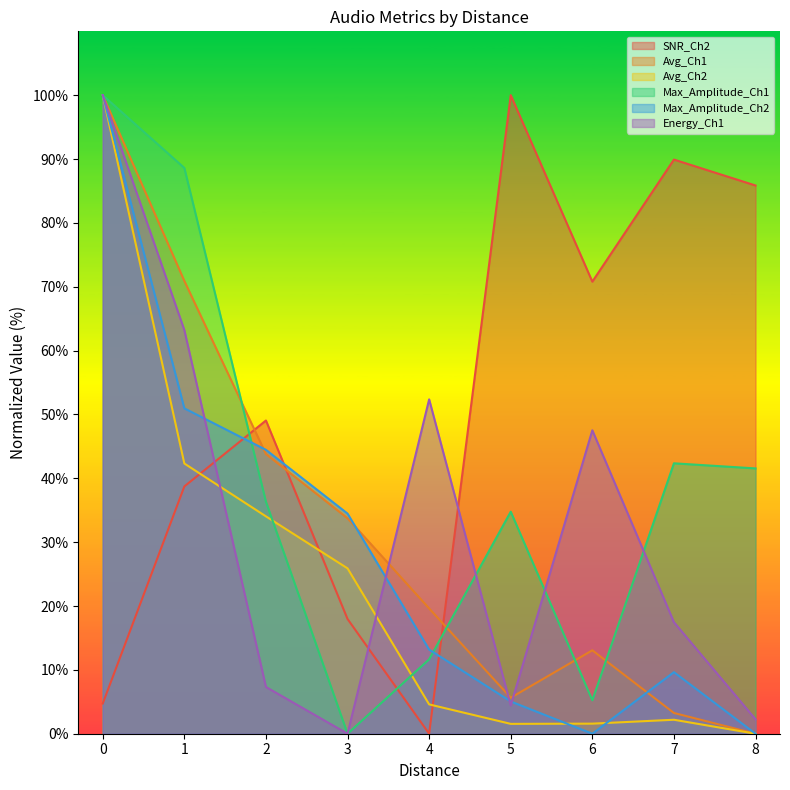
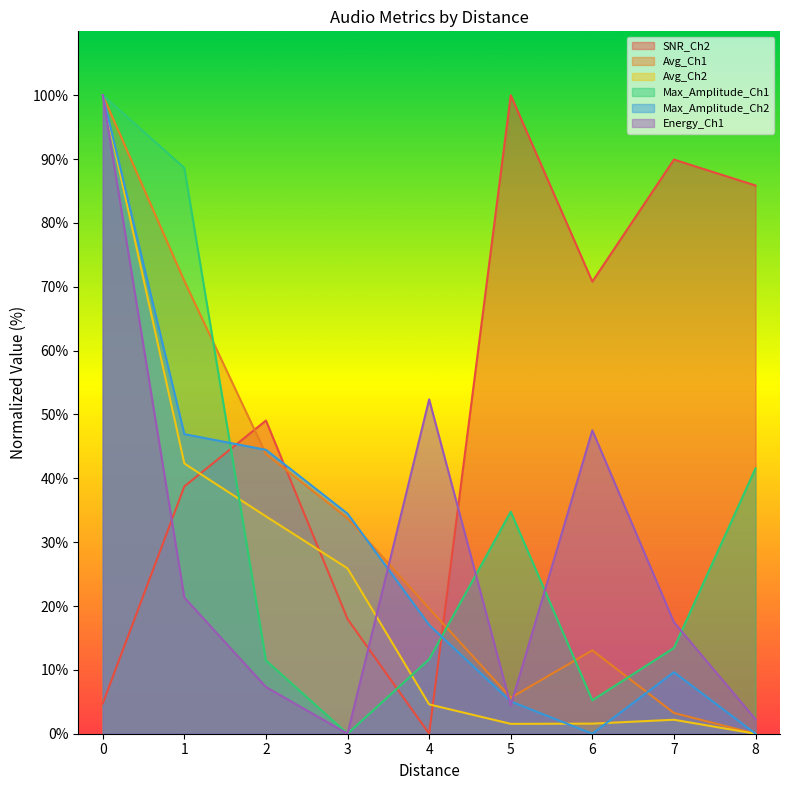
  {
    "Max_Amplitude_Ch1": {
      "1": "89%",
-     "2": "36%",
+     "2": "11%",
      "4": "12%",
      "5": "35%",
      "6": "5%",
-     "7": "42%",
+     "7": "13%",
      "8": "42%"
    },
    "Max_Amplitude_Ch2": {
-     "1": "51%",
+     "1": "47%",
      "2": "44%",
      "3": "34%",
-     "4": "13%",
+     "4": "17%",
      "5": "5%",
      "6": "0%",
      "7": "10%"
    },
    "Energy_Ch1": {
-     "1": "63%",
+     "1": "21%",
      "2": "7%",
      "4": "52%",
      "5": "4%",
      "6": "48%",
      "7": "17%",
      "8": "2%"
    }
  }
